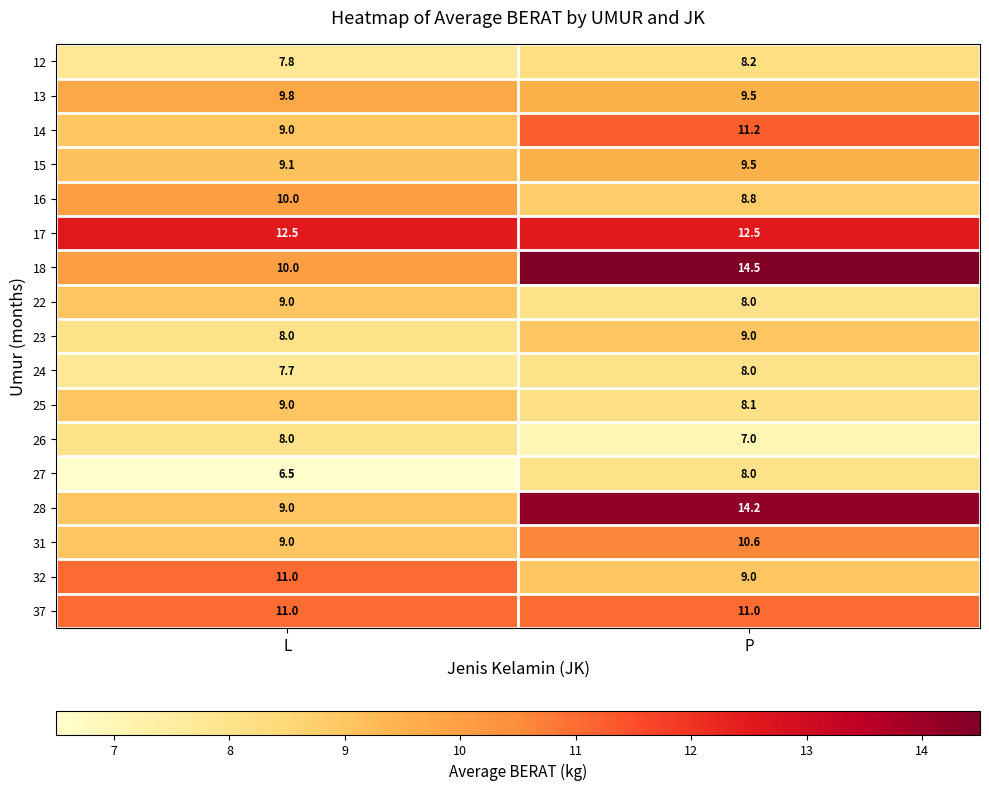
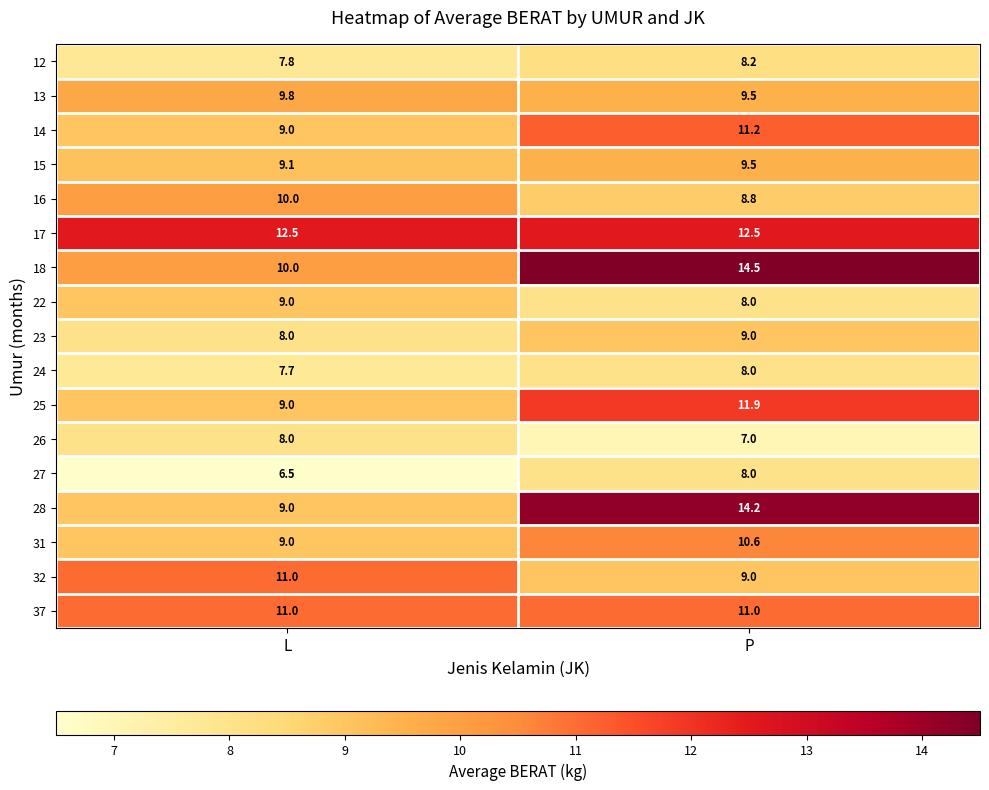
  {
    "12": {
      "L": 7.8,
      "P": 8.2
    },
    "13": {
      "L": 9.8,
      "P": 9.5
    },
    "14": {
      "L": 9.0,
      "P": 11.2
    },
    "15": {
      "L": 9.1,
      "P": 9.5
    },
    "16": {
      "L": 10.0,
      "P": 8.8
    },
    "17": {
      "L": 12.5,
      "P": 12.5
    },
    "18": {
      "L": 10.0,
      "P": 14.5
    },
    "22": {
      "L": 9.0,
      "P": 8.0
    },
    "23": {
      "L": 8.0,
      "P": 9.0
    },
    "24": {
      "L": 7.7,
      "P": 8.0
    },
    "25": {
      "L": 9.0,
-     "P": 8.1
+     "P": 11.9
    },
    "26": {
      "L": 8.0,
      "P": 7.0
    },
    "27": {
      "L": 6.5,
      "P": 8.0
    },
    "28": {
      "L": 9.0,
      "P": 14.2
    },
    "31": {
      "L": 9.0,
      "P": 10.6
    },
    "32": {
      "L": 11.0,
      "P": 9.0
    },
    "37": {
      "L": 11.0,
      "P": 11.0
    }
  }
